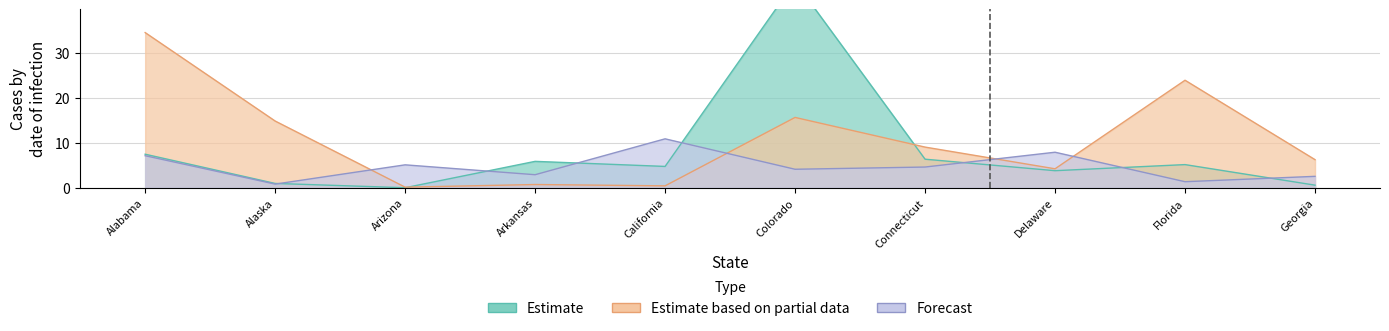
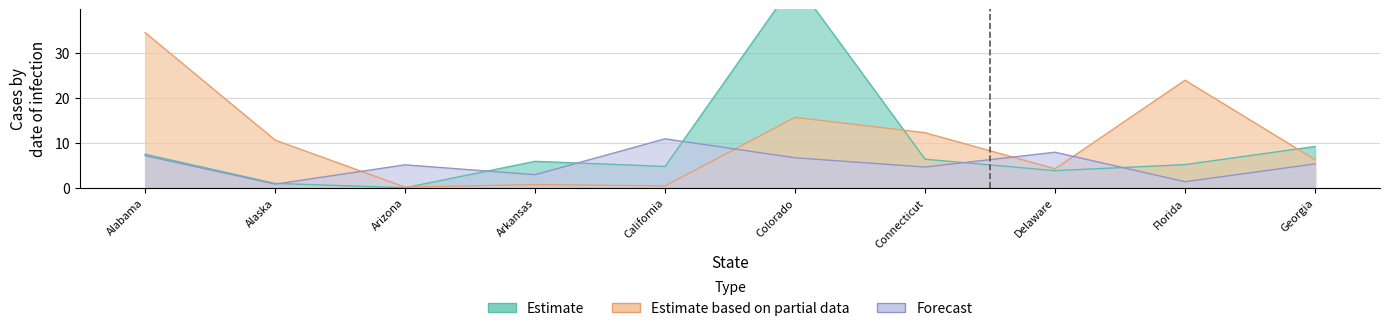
  {
    "Estimate": {
      "Arkansas": 6,
      "California": 5,
      "Connecticut": 6,
      "Florida": 5,
-     "Georgia": 1
+     "Georgia": 9
    },
    "Estimate based on partial data": {
      "Alabama": 35,
-     "Alaska": 15,
+     "Alaska": 11,
      "Arkansas": 1,
      "California": 0,
      "Colorado": 16,
-     "Connecticut": 9,
+     "Connecticut": 12,
      "Florida": 24,
      "Georgia": 6
    },
    "Forecast": {
      "Arizona": 5,
      "Arkansas": 3,
      "California": 11,
-     "Colorado": 4,
+     "Colorado": 7,
      "Connecticut": 5,
      "Delaware": 8,
      "Florida": 1,
-     "Georgia": 3
+     "Georgia": 5
    }
  }
